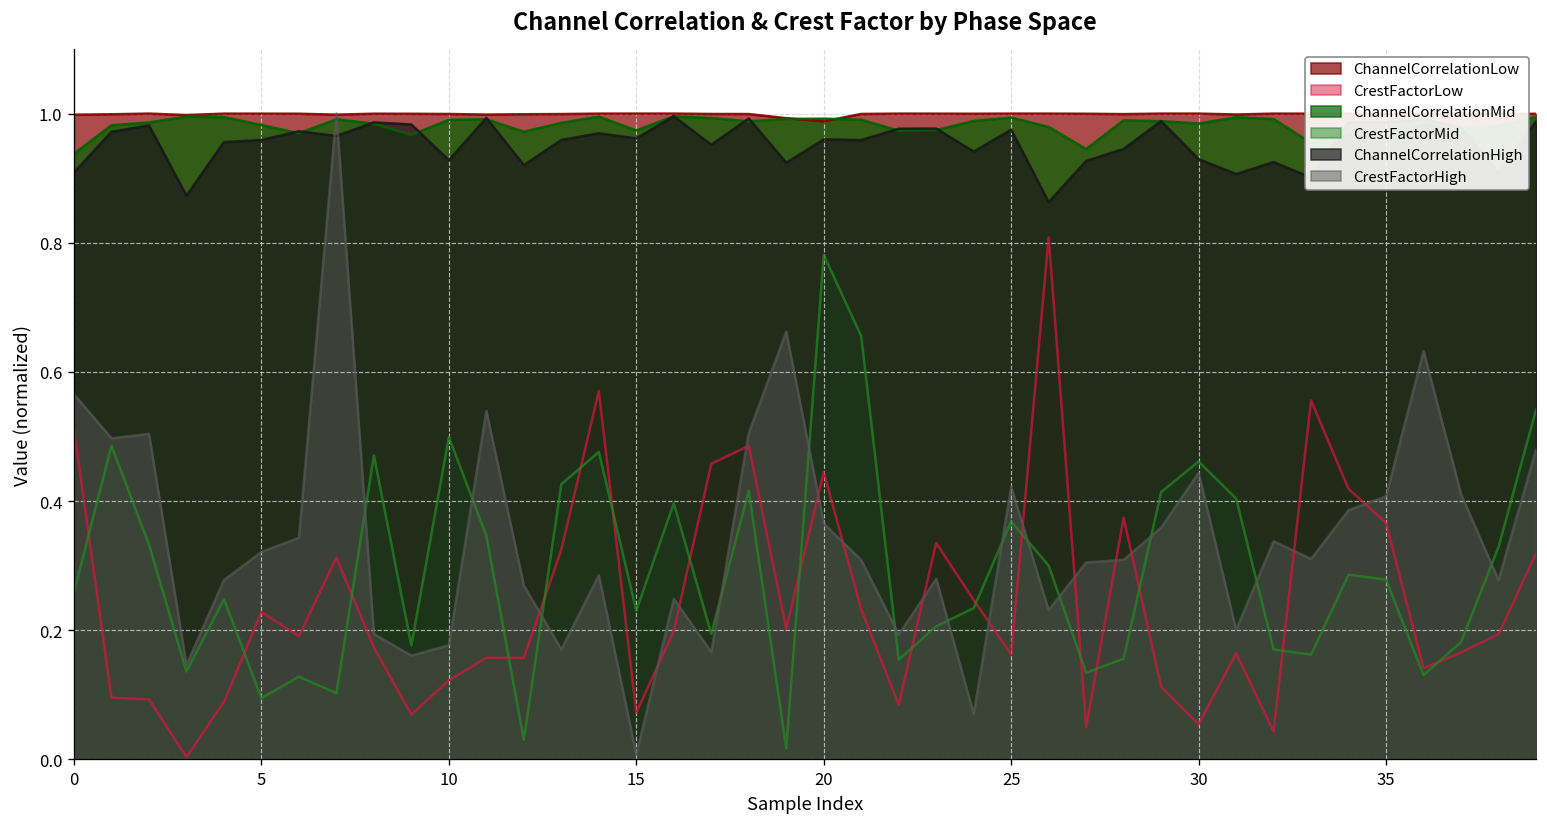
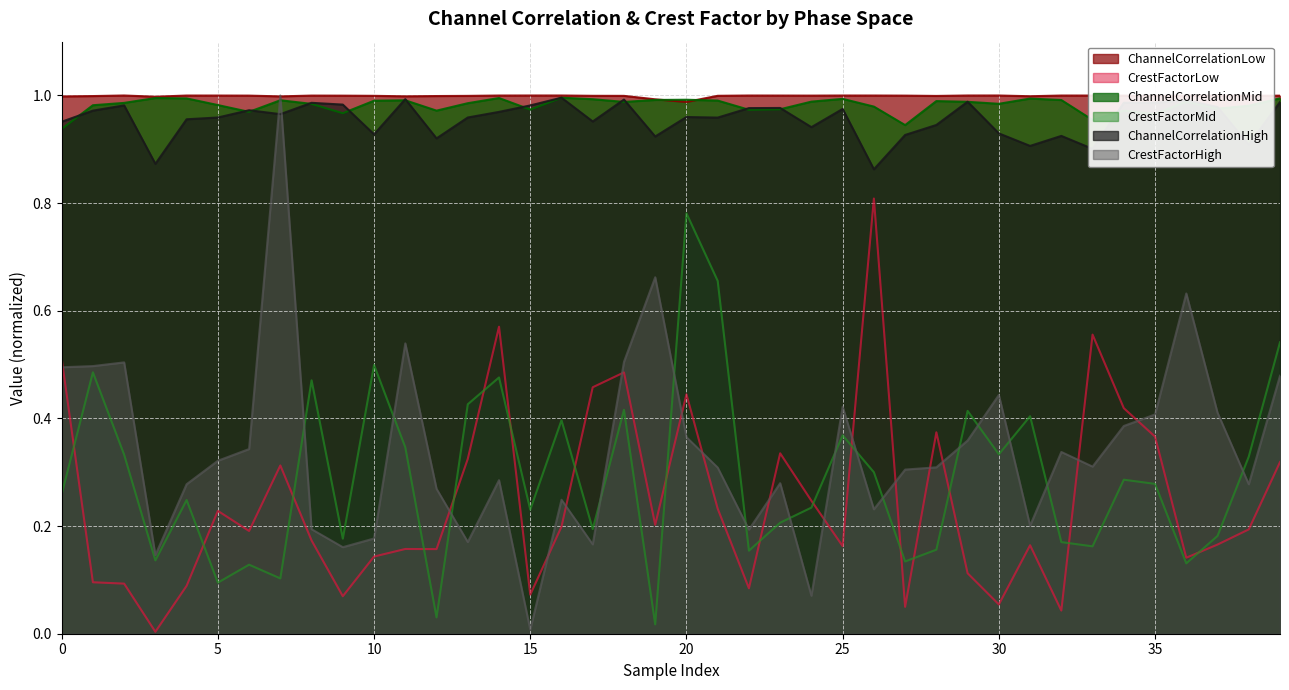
  {
    "ChannelCorrelationLow": {
      "0": 1.00,
      "5": 1.00,
      "10": 1.00,
      "15": 1.00,
      "25": 1.00,
      "30": 1.00
    },
    "CrestFactorLow": {
      "0": 0.51,
      "5": 0.23,
-     "10": 0.12,
+     "10": 0.14,
      "15": 0.07,
      "20": 0.44,
      "25": 0.16,
      "30": 0.05,
      "35": 0.37
    },
    "ChannelCorrelationMid": {
      "0": 0.94,
      "5": 0.98,
      "10": 0.99,
      "15": 0.97,
      "25": 0.99,
      "30": 0.98
    },
    "CrestFactorMid": {
      "0": 0.26,
      "5": 0.09,
      "10": 0.50,
      "15": 0.23,
      "20": 0.78,
      "25": 0.37,
-     "30": 0.46,
+     "30": 0.33,
      "35": 0.28
    },
    "ChannelCorrelationHigh": {
-     "0": 0.91,
+     "0": 0.95,
      "5": 0.96,
      "10": 0.93,
-     "15": 0.96,
+     "15": 0.98,
      "20": 0.96,
      "25": 0.98,
      "30": 0.93
    },
    "CrestFactorHigh": {
-     "0": 0.57,
+     "0": 0.50,
      "5": 0.32,
      "10": 0.18,
      "15": 0.01,
      "20": 0.37,
      "25": 0.42,
      "30": 0.44,
      "35": 0.41
    }
  }
